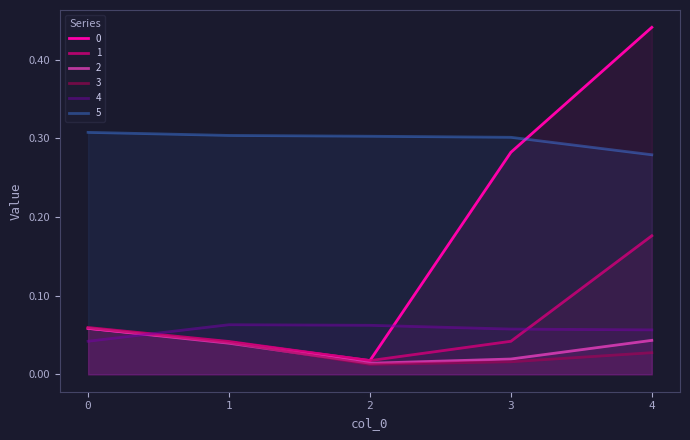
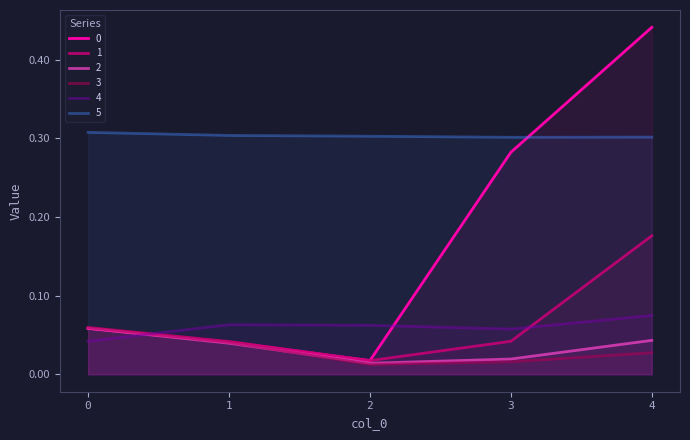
  {
    "0": {
      "3": 0.28,
      "4": 0.44
    },
    "2": {
      "3": 0.02,
      "4": 0.04
    },
    "4": {
      "0": 0.04,
      "1": 0.06,
      "2": 0.06,
      "3": 0.06,
-     "4": 0.06
+     "4": 0.07
    },
    "5": {
      "0": 0.31,
      "1": 0.30,
      "2": 0.30,
      "3": 0.30,
-     "4": 0.28
+     "4": 0.30
    }
  }
